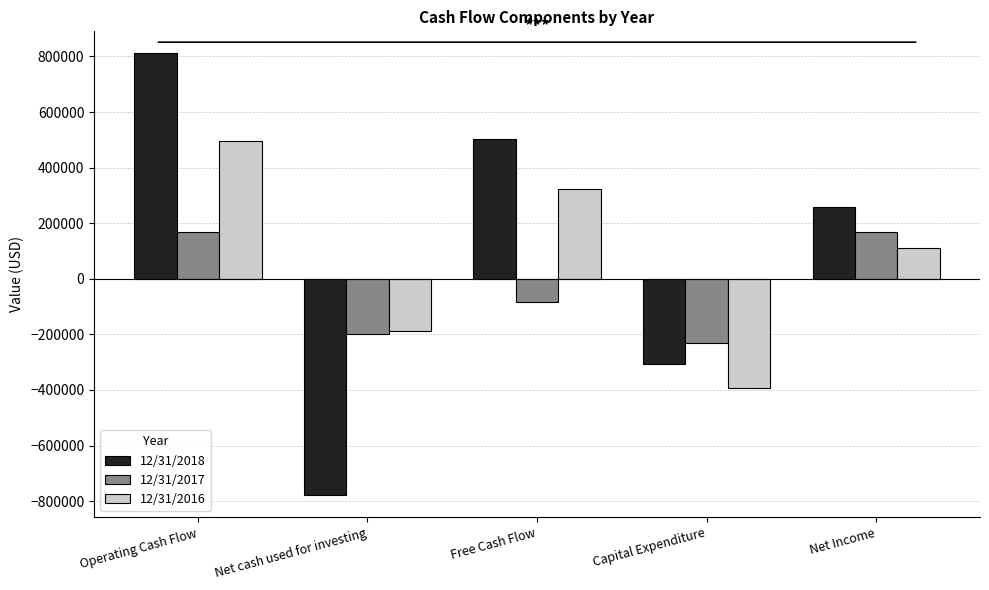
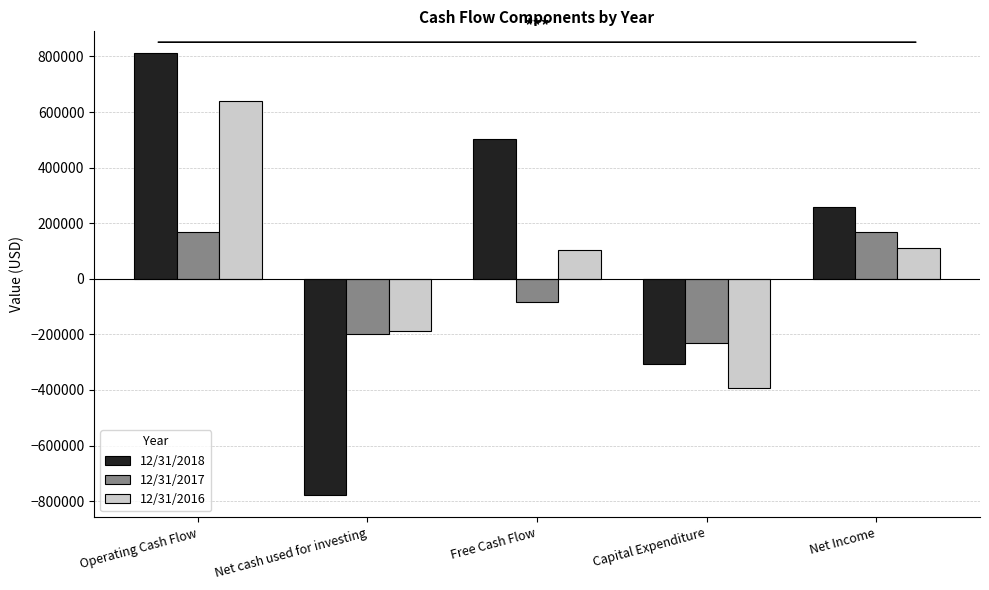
  {
    "12/31/2018": {
      "Operating Cash Flow": 810000,
      "Net cash used for investing": -780000,
      "Free Cash Flow": 500000,
      "Capital Expenditure": -310000,
      "Net Income": 260000
    },
    "12/31/2017": {
      "Operating Cash Flow": 170000,
      "Net cash used for investing": -200000,
      "Free Cash Flow": -80000,
      "Capital Expenditure": -230000,
      "Net Income": 170000
    },
    "12/31/2016": {
-     "Operating Cash Flow": 490000,
+     "Operating Cash Flow": 640000,
      "Net cash used for investing": -190000,
-     "Free Cash Flow": 320000,
+     "Free Cash Flow": 100000,
      "Capital Expenditure": -390000,
      "Net Income": 110000
    }
  }
